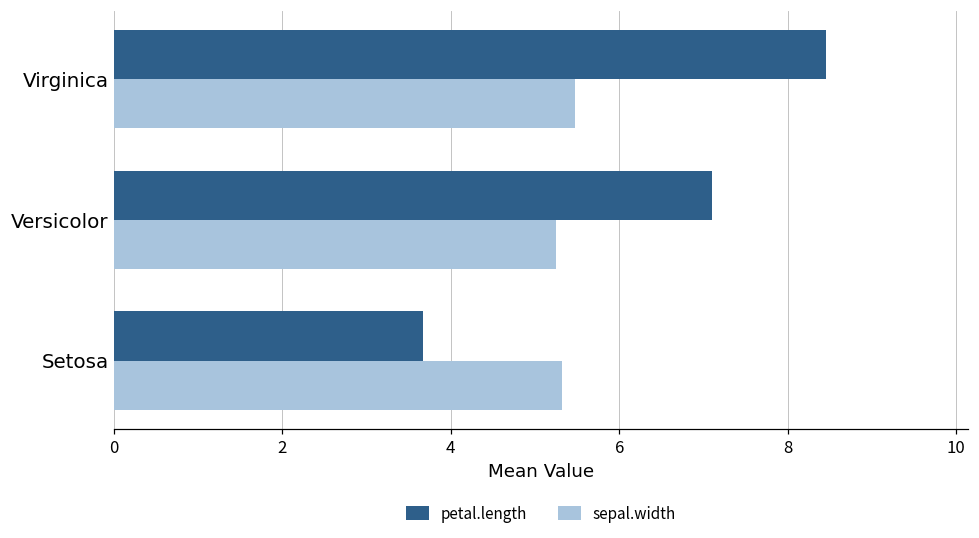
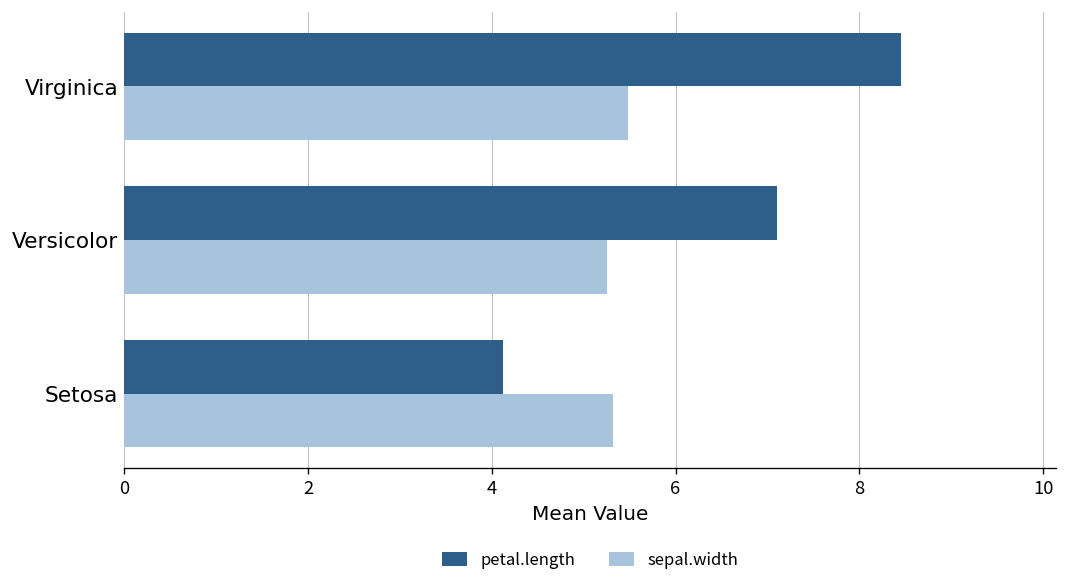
  {
    "petal.length": {
      "Virginica": 8.5,
      "Versicolor": 7.1,
-     "Setosa": 3.7
+     "Setosa": 4.1
    },
    "sepal.width": {
      "Virginica": 5.5,
      "Versicolor": 5.3,
      "Setosa": 5.3
    }
  }
